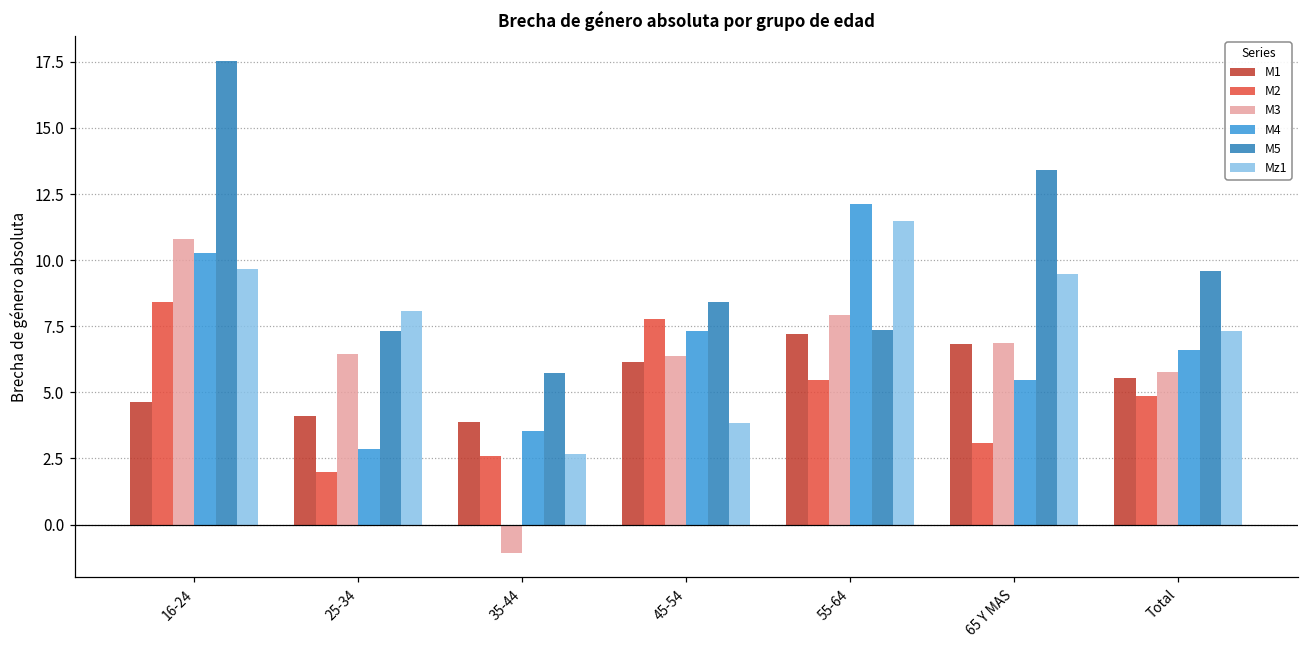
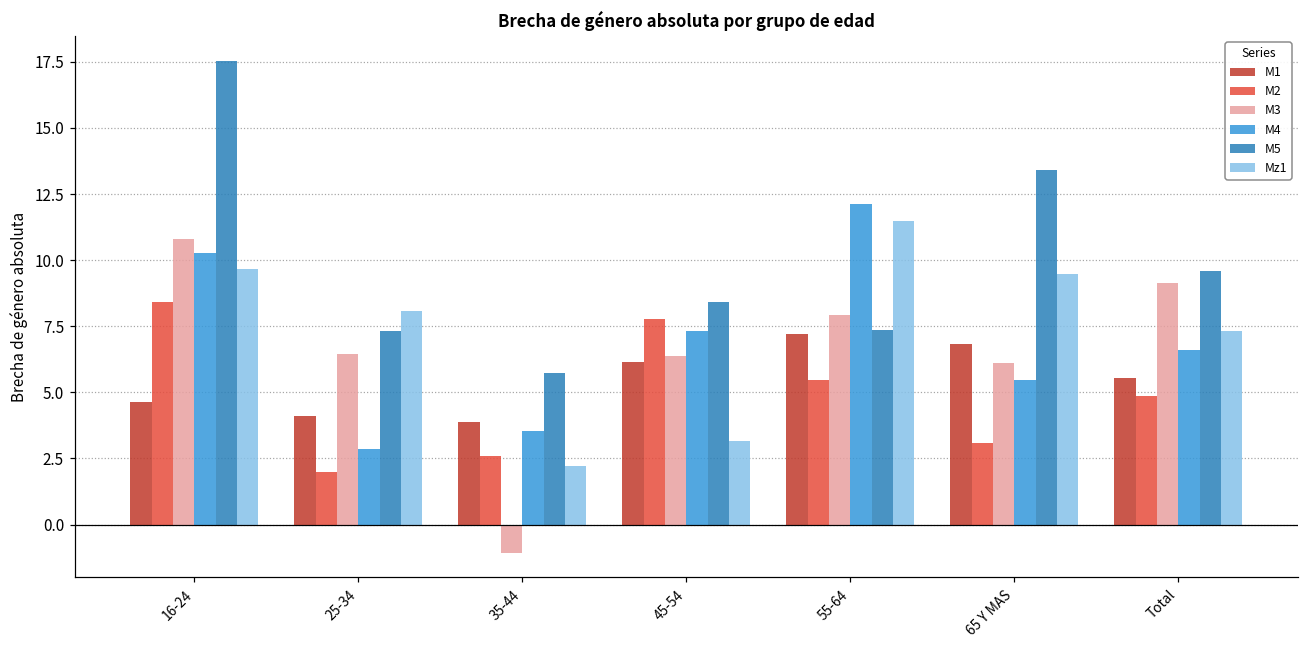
  {
    "M3": {
      "16-24": 10.8,
      "25-34": 6.4,
      "35-44": -1.1,
      "45-54": 6.4,
      "55-64": 7.9,
-     "65 Y MAS": 6.9,
-     "Total": 5.8
+     "65 Y MAS": 6.1,
+     "Total": 9.1
    },
    "Mz1": {
      "16-24": 9.7,
      "25-34": 8.1,
-     "35-44": 2.7,
-     "45-54": 3.8,
+     "35-44": 2.2,
+     "45-54": 3.2,
      "55-64": 11.5,
      "65 Y MAS": 9.5,
      "Total": 7.3
    }
  }
